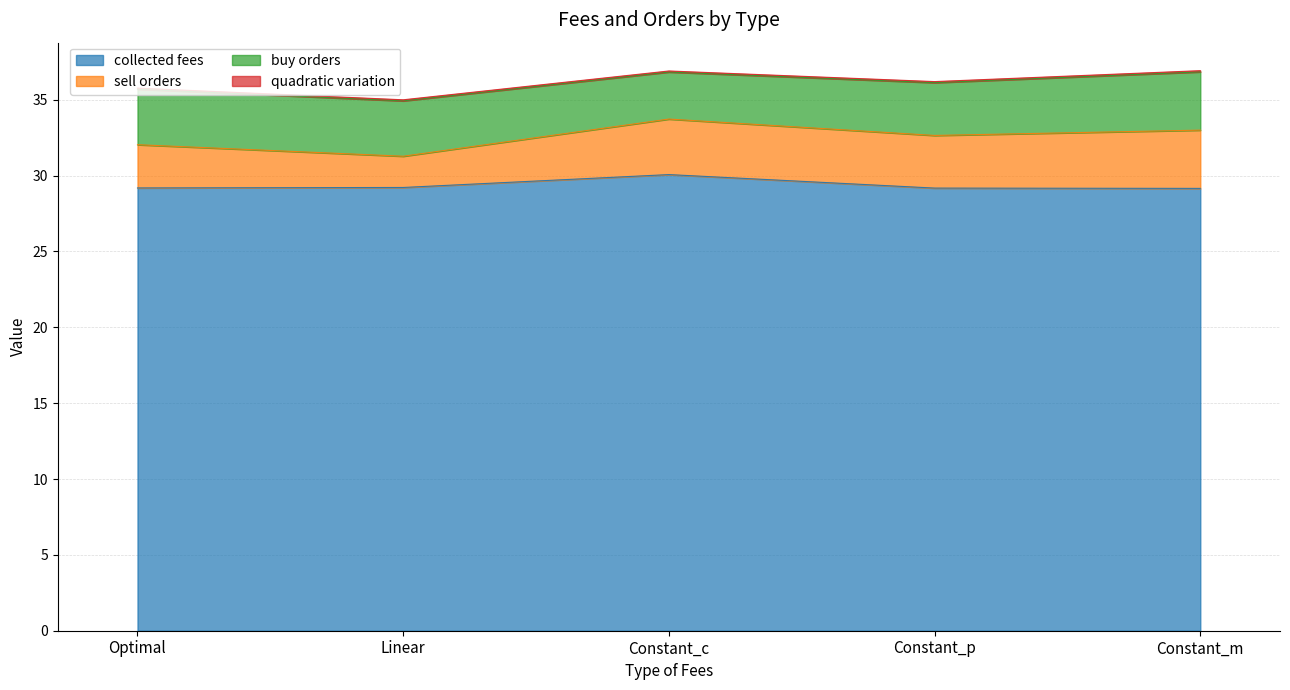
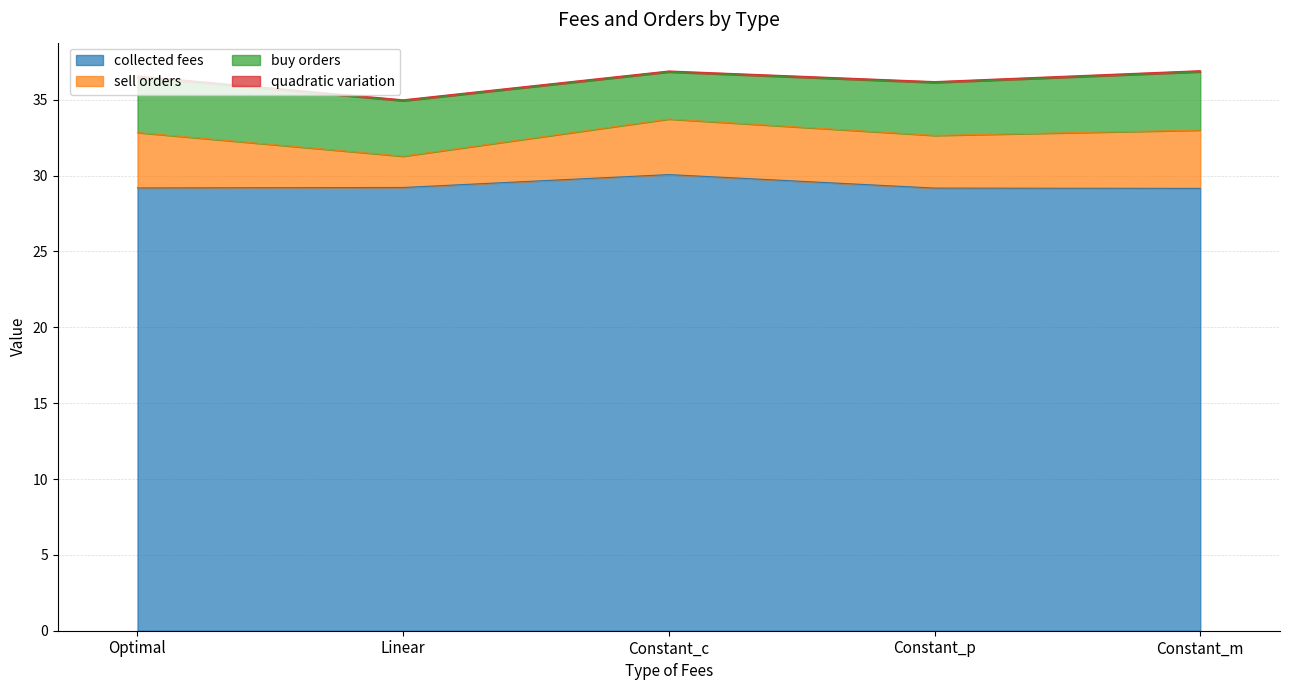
  {
    "collected fees": {
      "Optimal": 29.2,
      "Linear": 29.2,
      "Constant_c": 30.1,
      "Constant_p": 29.2,
      "Constant_m": 29.2
    },
    "sell orders": {
-     "Optimal": 2.8,
+     "Optimal": 3.7,
      "Linear": 2.1,
      "Constant_c": 3.7,
      "Constant_p": 3.5,
      "Constant_m": 3.8
    }
  }
